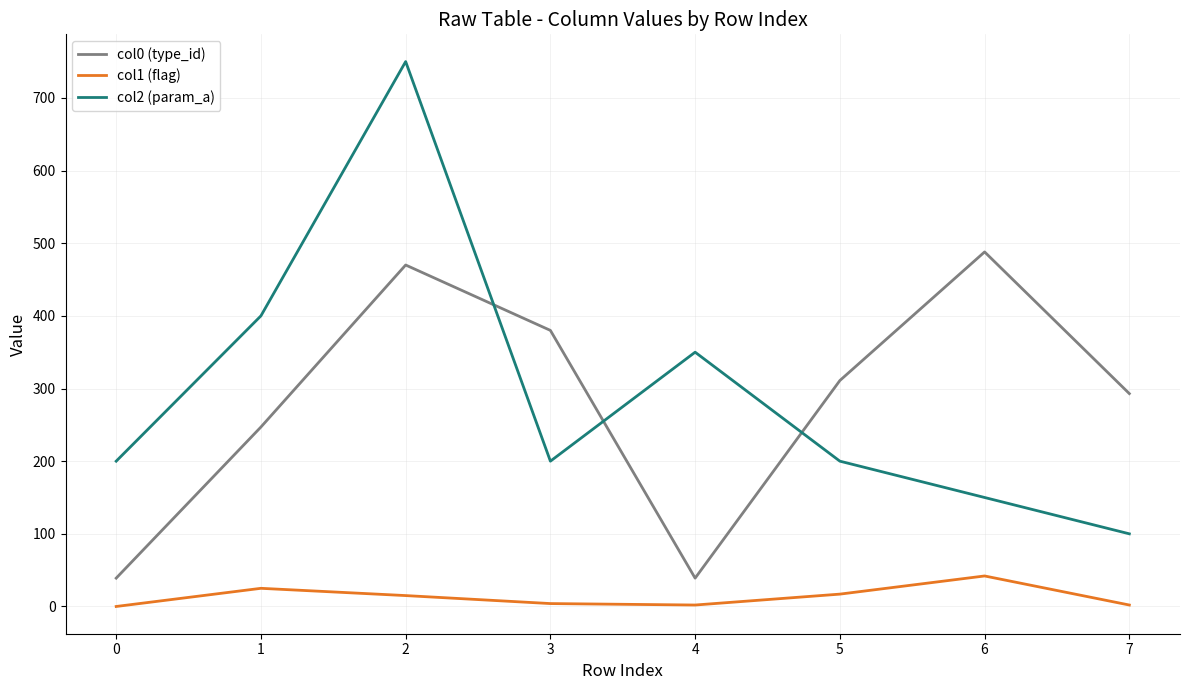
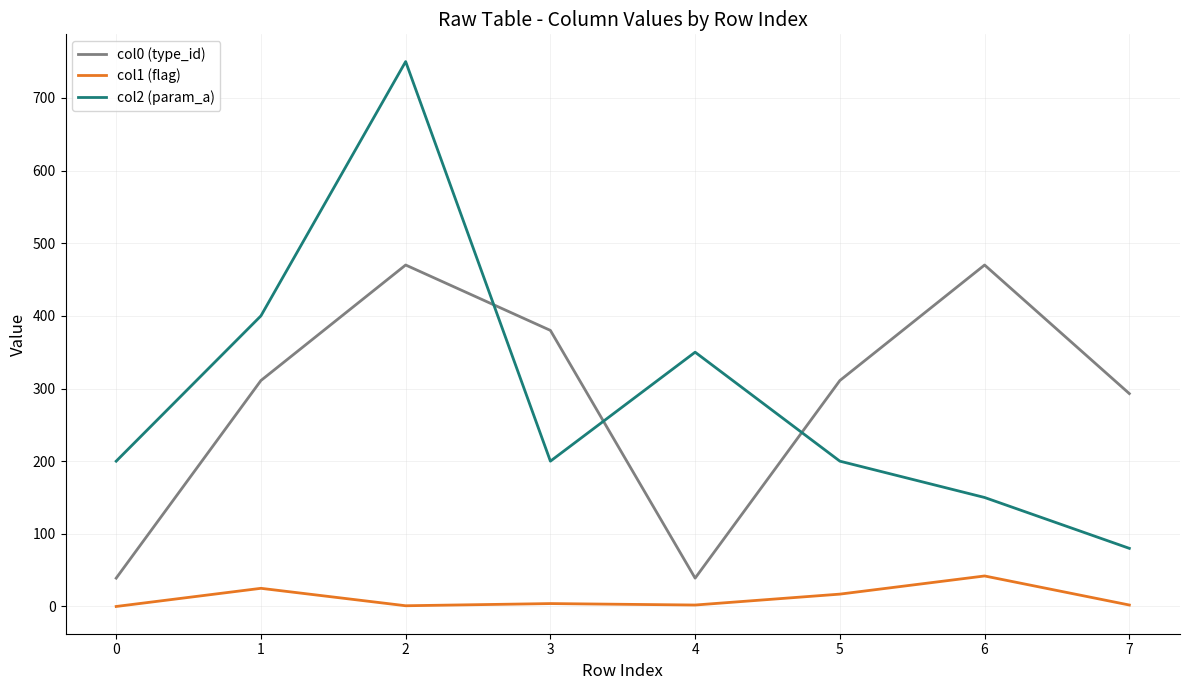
  {
    "col0 (type_id)": {
      "0": 40,
-     "1": 250,
+     "1": 310,
      "2": 470,
      "3": 380,
      "4": 40,
      "5": 310,
-     "6": 490,
+     "6": 470,
      "7": 290
    },
    "col1 (flag)": {
      "0": 0,
      "1": 30,
-     "2": 20,
+     "2": 0,
      "3": 0,
      "4": 0,
      "5": 20,
      "6": 40,
      "7": 0
    },
    "col2 (param_a)": {
      "0": 200,
      "1": 400,
      "2": 750,
      "3": 200,
      "4": 350,
      "5": 200,
      "6": 150,
-     "7": 100
+     "7": 80
    }
  }
